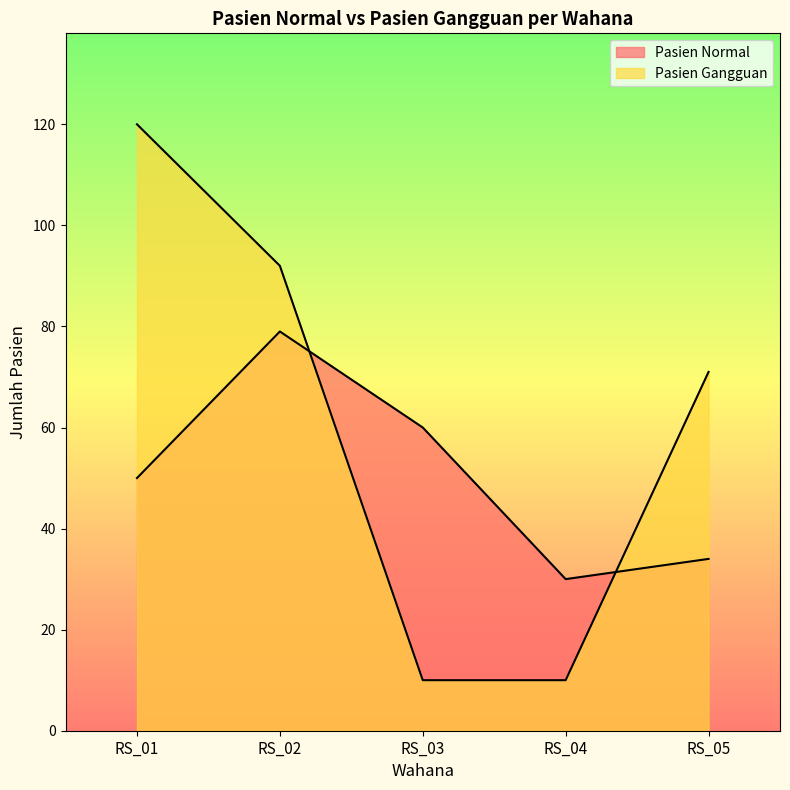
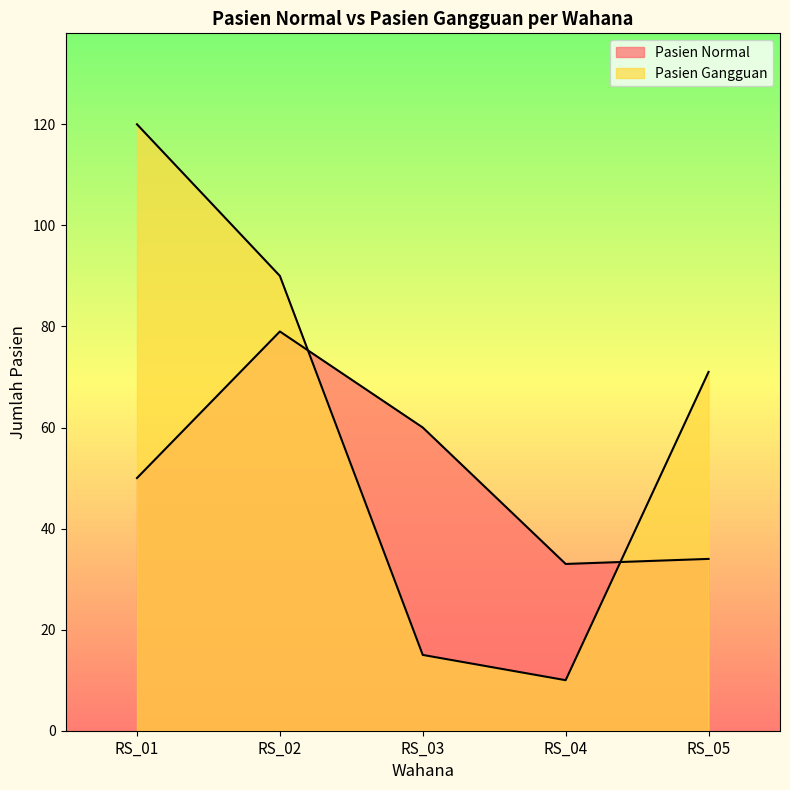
  {
    "Pasien Normal": {
      "RS_01": 50,
      "RS_02": 79,
      "RS_03": 60,
-     "RS_04": 30,
+     "RS_04": 33,
      "RS_05": 34
    },
    "Pasien Gangguan": {
      "RS_01": 120,
-     "RS_02": 92,
-     "RS_03": 10,
+     "RS_02": 90,
+     "RS_03": 15,
      "RS_04": 10,
      "RS_05": 71
    }
  }
